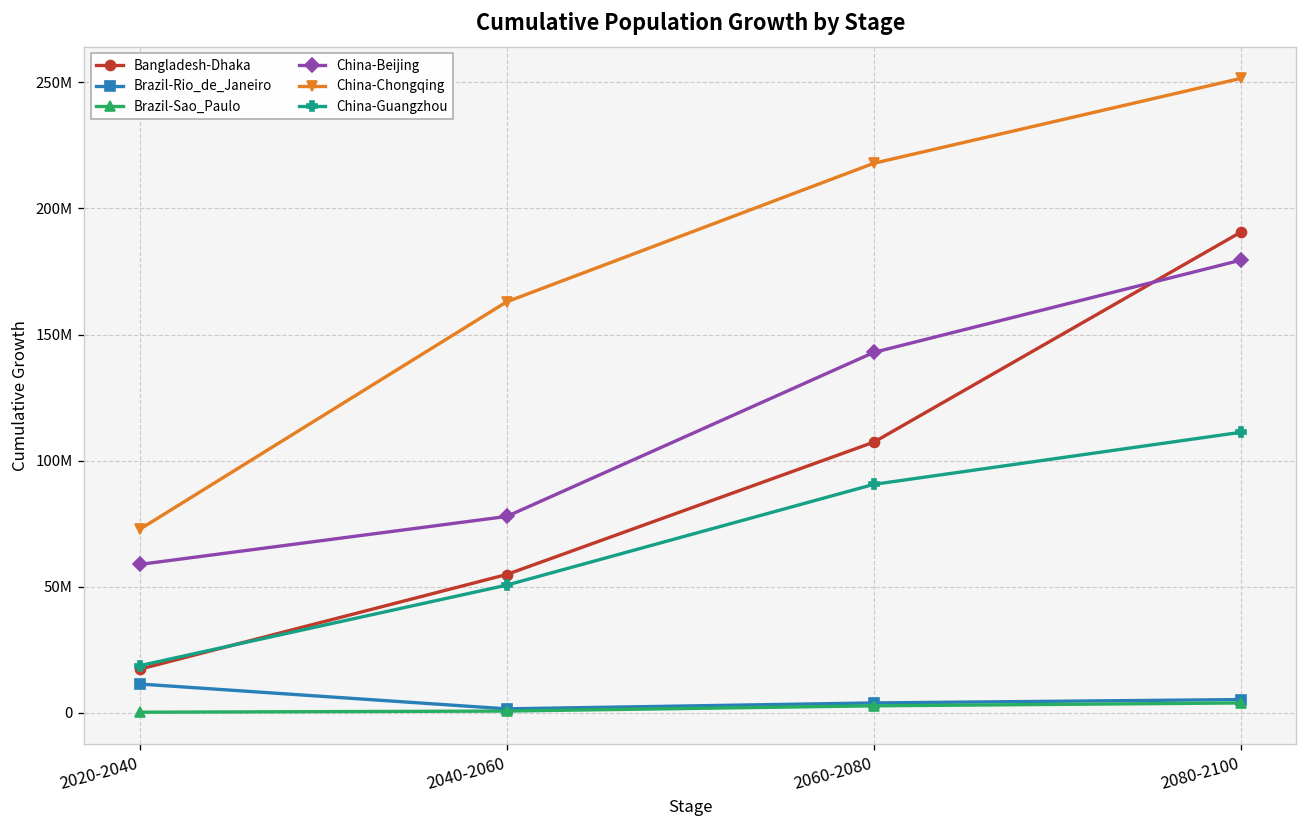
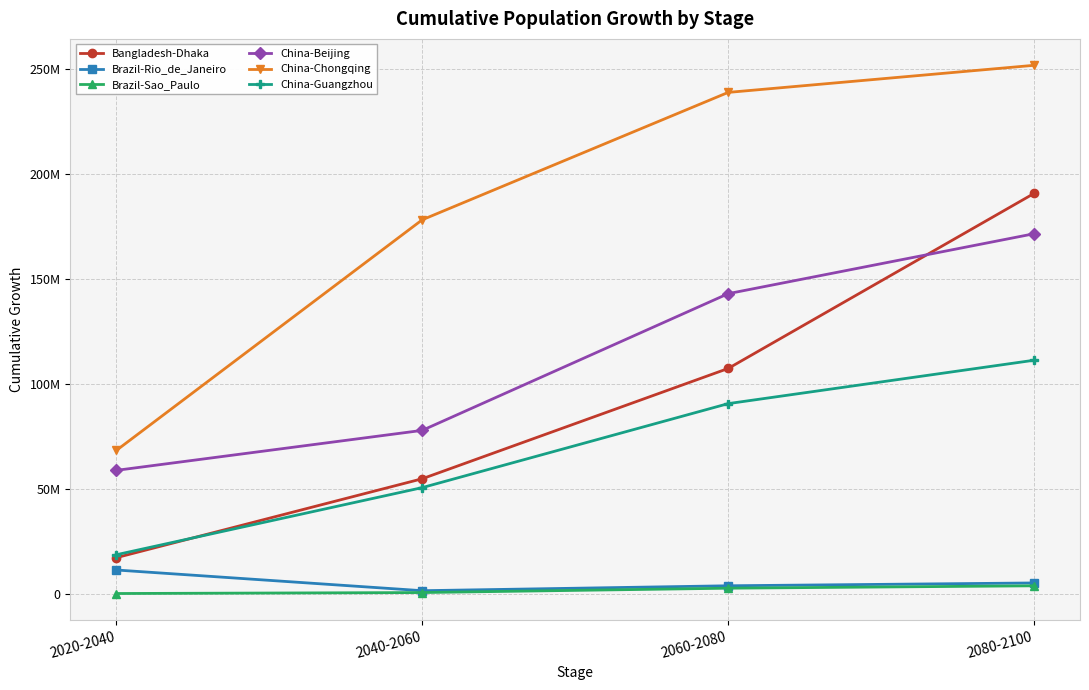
  {
    "Bangladesh-Dhaka": {
      "2020-2040": 17000000,
      "2040-2060": 55000000,
      "2060-2080": 107000000,
      "2080-2100": 191000000
    },
    "Brazil-Rio_de_Janeiro": {
      "2020-2040": 11000000,
      "2080-2100": 5000000
    },
    "China-Beijing": {
      "2020-2040": 59000000,
      "2040-2060": 78000000,
      "2060-2080": 143000000,
-     "2080-2100": 179000000
+     "2080-2100": 171000000
    },
    "China-Chongqing": {
-     "2020-2040": 73000000,
-     "2040-2060": 163000000,
-     "2060-2080": 218000000,
+     "2020-2040": 68000000,
+     "2040-2060": 178000000,
+     "2060-2080": 239000000,
      "2080-2100": 252000000
    }
  }
